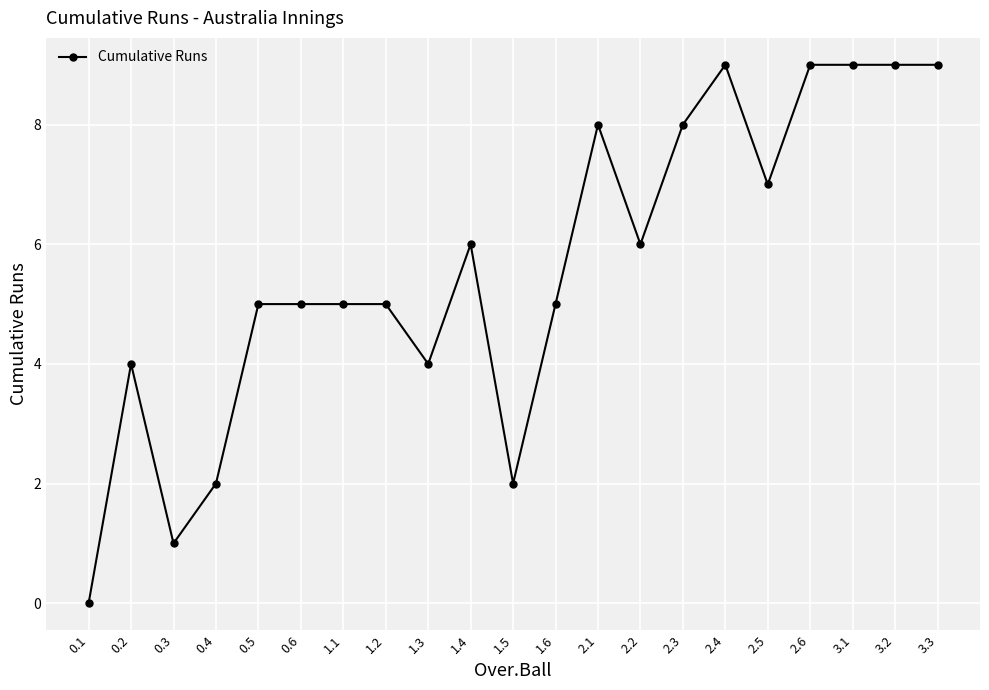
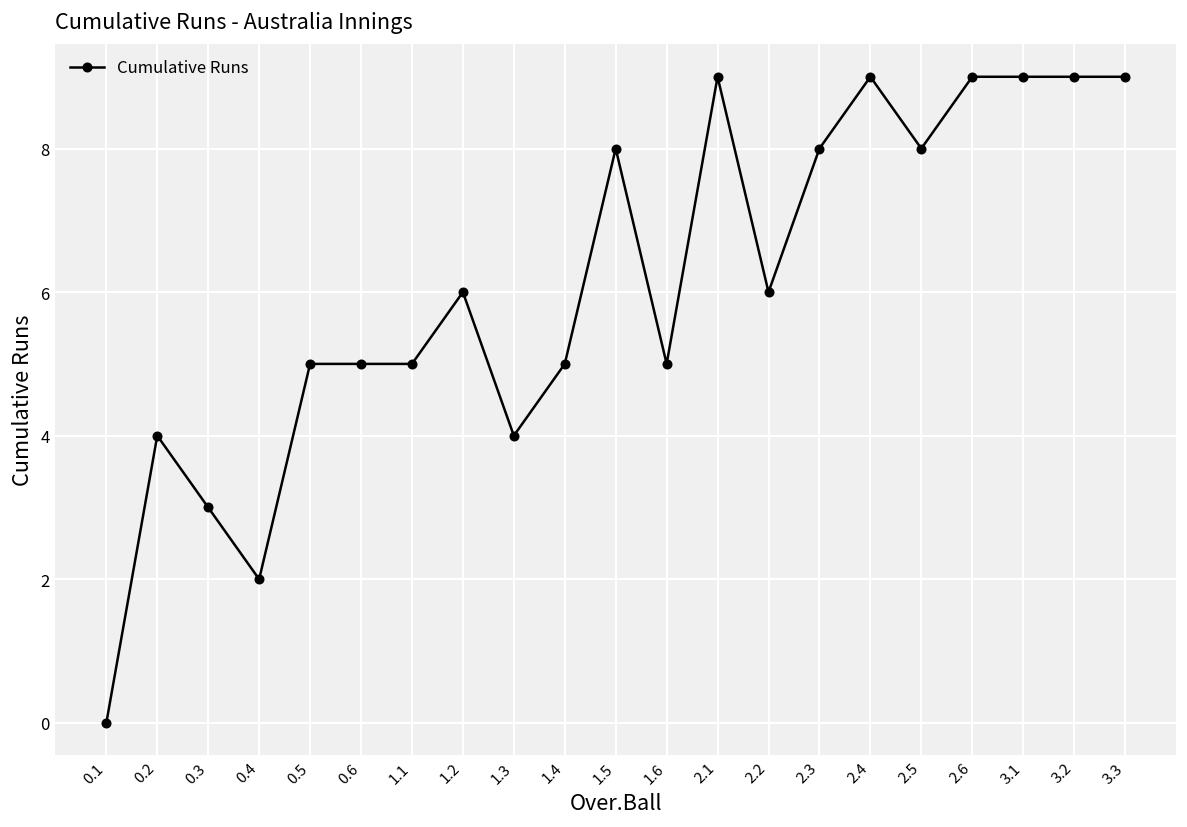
  {
    "0.1": 0,
    "0.2": 4,
-   "0.3": 1,
+   "0.3": 3,
    "0.4": 2,
    "0.5": 5,
    "0.6": 5,
    "1.1": 5,
-   "1.2": 5,
+   "1.2": 6,
    "1.3": 4,
-   "1.4": 6,
-   "1.5": 2,
+   "1.4": 5,
+   "1.5": 8,
    "1.6": 5,
-   "2.1": 8,
+   "2.1": 9,
    "2.2": 6,
    "2.3": 8,
    "2.4": 9,
-   "2.5": 7,
+   "2.5": 8,
    "2.6": 9,
    "3.1": 9,
    "3.2": 9,
    "3.3": 9
  }
